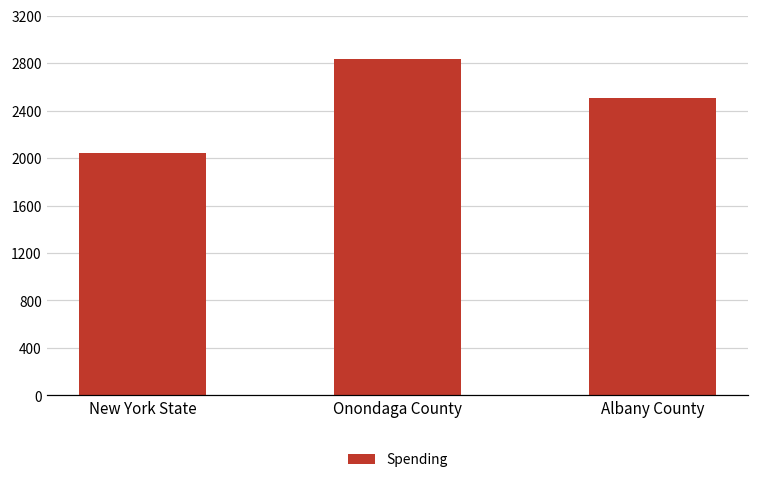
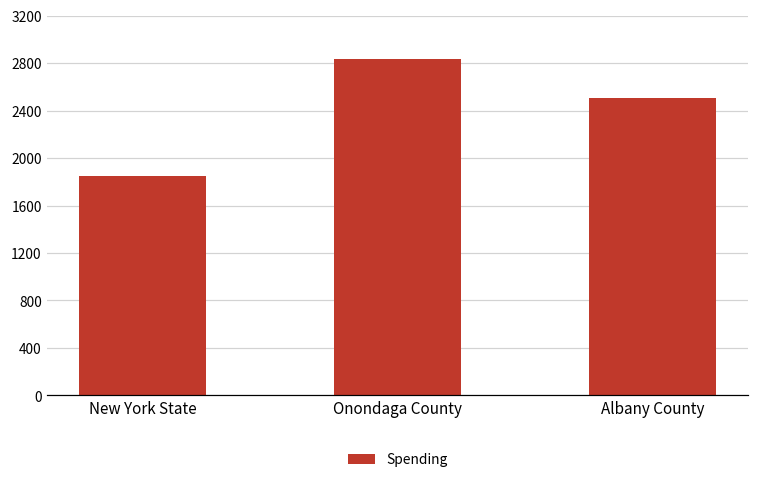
  {
-   "New York State": 2040,
+   "New York State": 1850,
    "Onondaga County": 2840,
    "Albany County": 2510
  }
